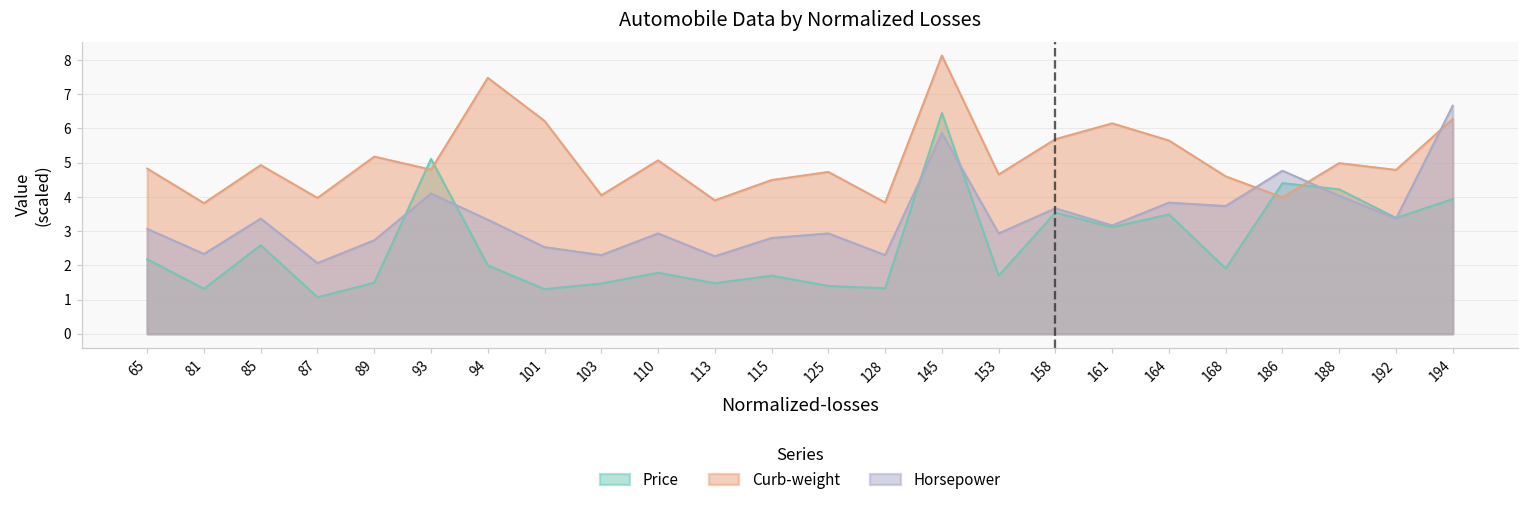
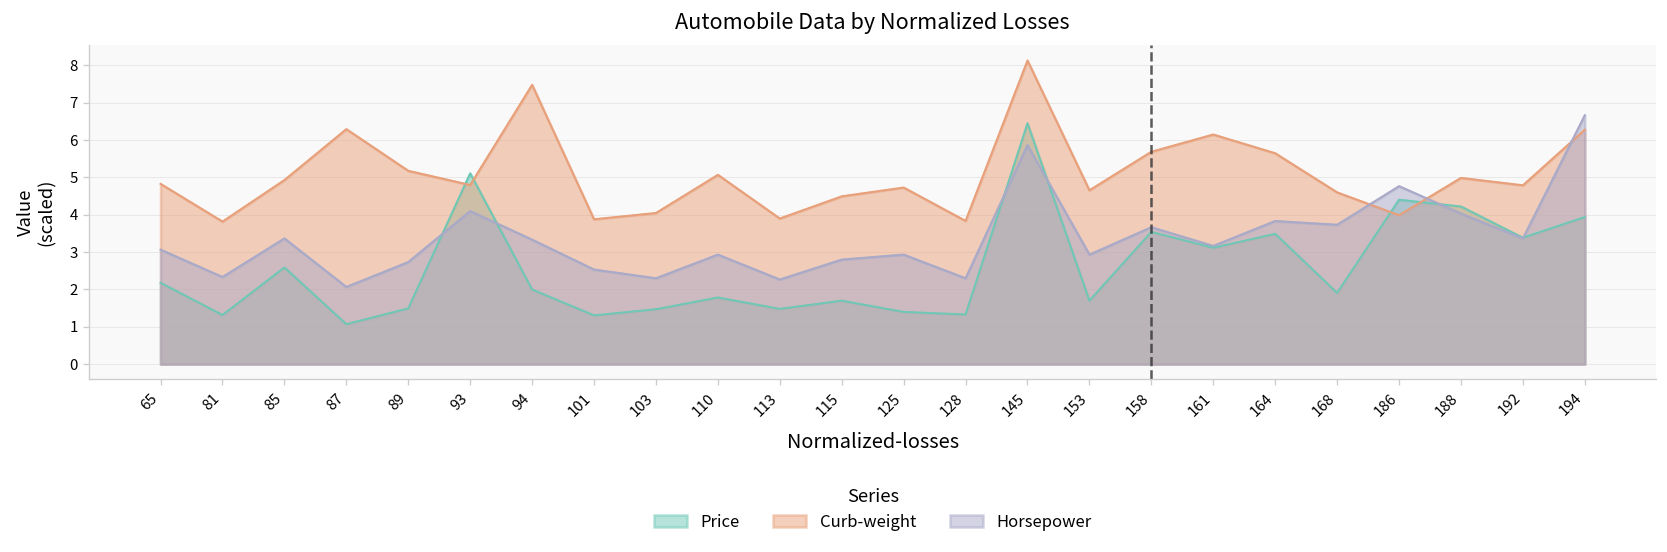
  {
    "Curb-weight": {
      "65": 4.8,
      "81": 3.8,
      "85": 4.9,
-     "87": 4.0,
+     "87": 6.3,
      "89": 5.2,
      "93": 4.8,
      "94": 7.5,
-     "101": 6.2,
+     "101": 3.9,
      "103": 4.0,
      "110": 5.1,
      "113": 3.9,
      "115": 4.5,
      "125": 4.7,
      "128": 3.8,
      "145": 8.1,
      "153": 4.7,
      "158": 5.7,
      "161": 6.2,
      "164": 5.6,
      "168": 4.6,
      "186": 4.0,
      "188": 5.0,
      "192": 4.8,
      "194": 6.3
    }
  }
